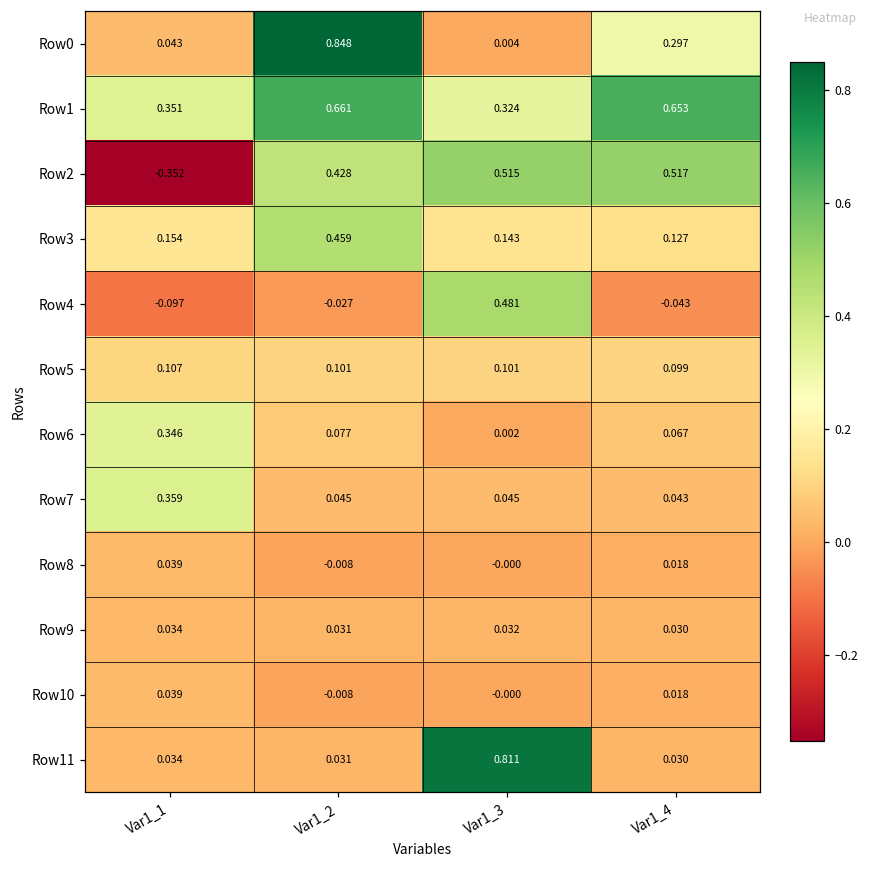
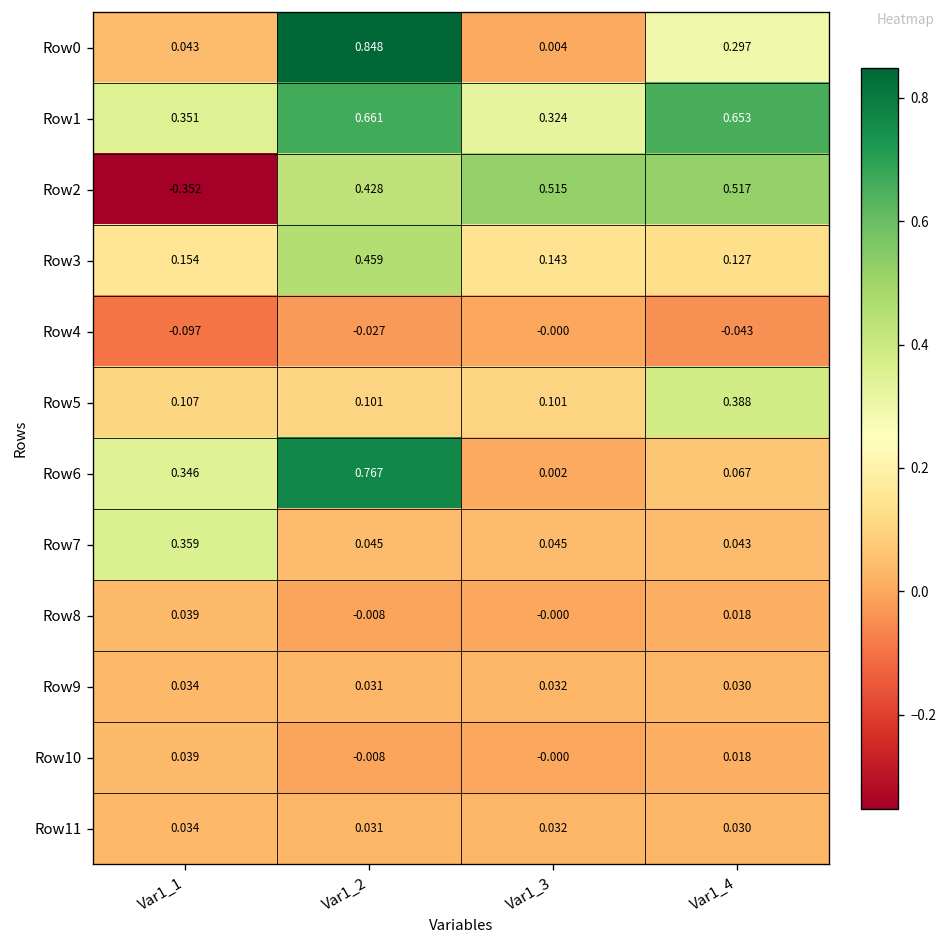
  {
    "Row0": {
      "Var1_1": 0.043,
      "Var1_2": 0.848,
      "Var1_3": 0.004,
      "Var1_4": 0.297
    },
    "Row1": {
      "Var1_1": 0.351,
      "Var1_2": 0.661,
      "Var1_3": 0.324,
      "Var1_4": 0.653
    },
    "Row2": {
      "Var1_1": -0.352,
      "Var1_2": 0.428,
      "Var1_3": 0.515,
      "Var1_4": 0.517
    },
    "Row3": {
      "Var1_1": 0.154,
      "Var1_2": 0.459,
      "Var1_3": 0.143,
      "Var1_4": 0.127
    },
    "Row4": {
      "Var1_1": -0.097,
      "Var1_2": -0.027,
-     "Var1_3": 0.481,
+     "Var1_3": -0.000,
      "Var1_4": -0.043
    },
    "Row5": {
      "Var1_1": 0.107,
      "Var1_2": 0.101,
      "Var1_3": 0.101,
-     "Var1_4": 0.099
+     "Var1_4": 0.388
    },
    "Row6": {
      "Var1_1": 0.346,
-     "Var1_2": 0.077,
+     "Var1_2": 0.767,
      "Var1_3": 0.002,
      "Var1_4": 0.067
    },
    "Row7": {
      "Var1_1": 0.359,
      "Var1_2": 0.045,
      "Var1_3": 0.045,
      "Var1_4": 0.043
    },
    "Row8": {
      "Var1_1": 0.039,
      "Var1_2": -0.008,
      "Var1_3": -0.000,
      "Var1_4": 0.018
    },
    "Row9": {
      "Var1_1": 0.034,
      "Var1_2": 0.031,
      "Var1_3": 0.032,
      "Var1_4": 0.030
    },
    "Row10": {
      "Var1_1": 0.039,
      "Var1_2": -0.008,
      "Var1_3": -0.000,
      "Var1_4": 0.018
    },
    "Row11": {
      "Var1_1": 0.034,
      "Var1_2": 0.031,
-     "Var1_3": 0.811,
+     "Var1_3": 0.032,
      "Var1_4": 0.030
    }
  }
